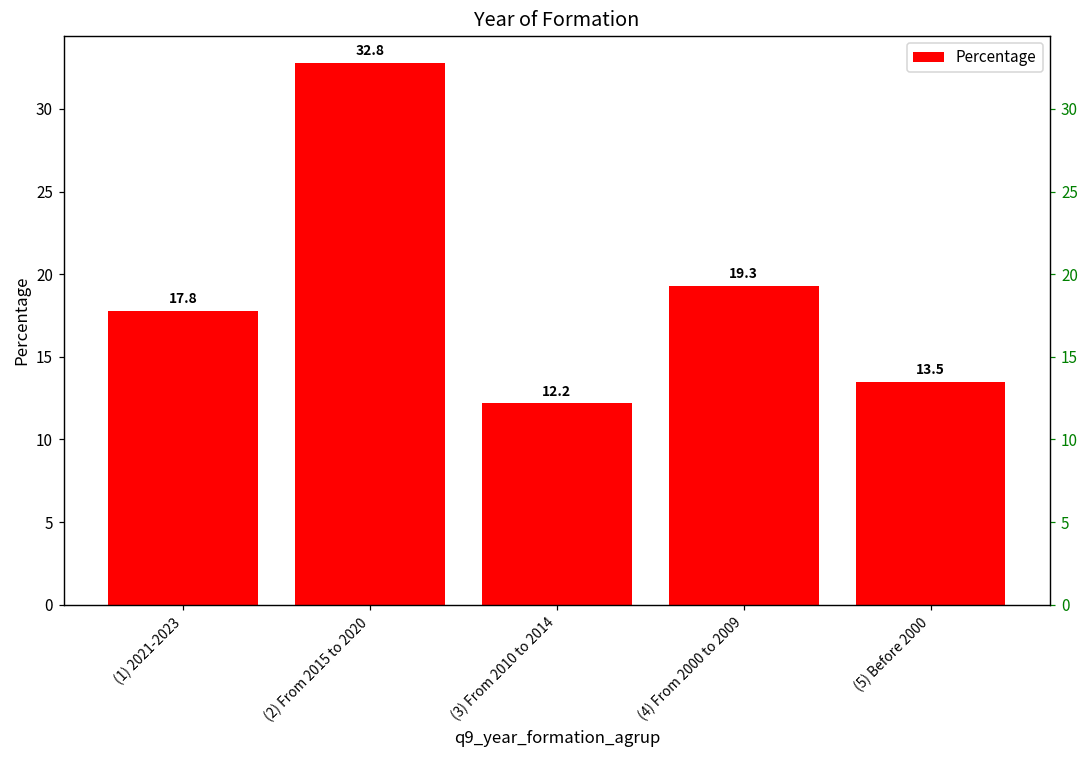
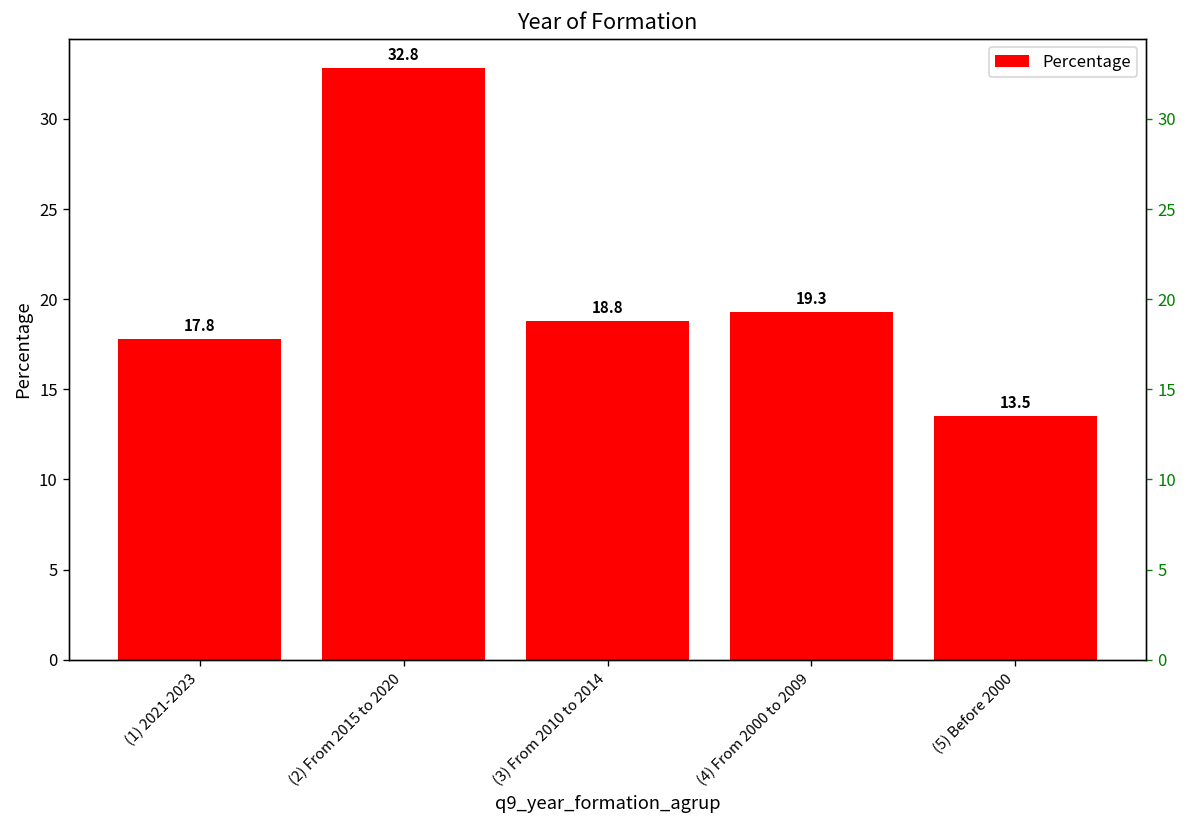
  {
    "(1) 2021-2023": 17.8,
    "(2) From 2015 to 2020": 32.8,
-   "(3) From 2010 to 2014": 12.2,
+   "(3) From 2010 to 2014": 18.8,
    "(4) From 2000 to 2009": 19.3,
    "(5) Before 2000": 13.5
  }
